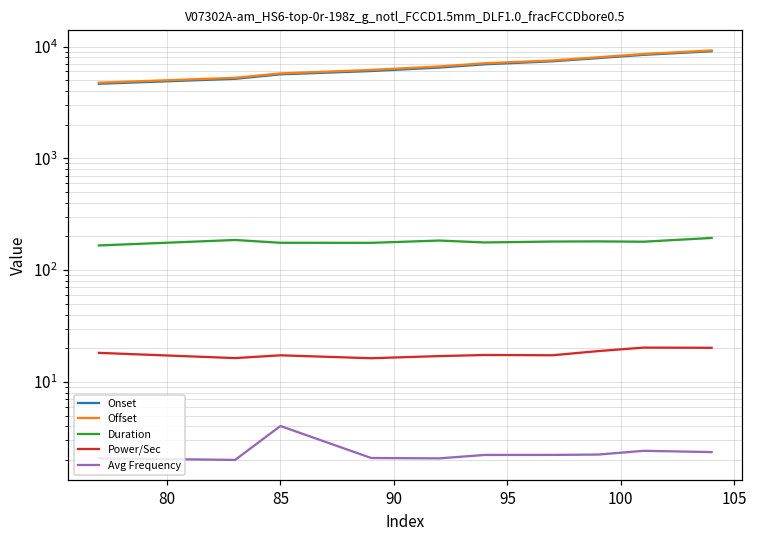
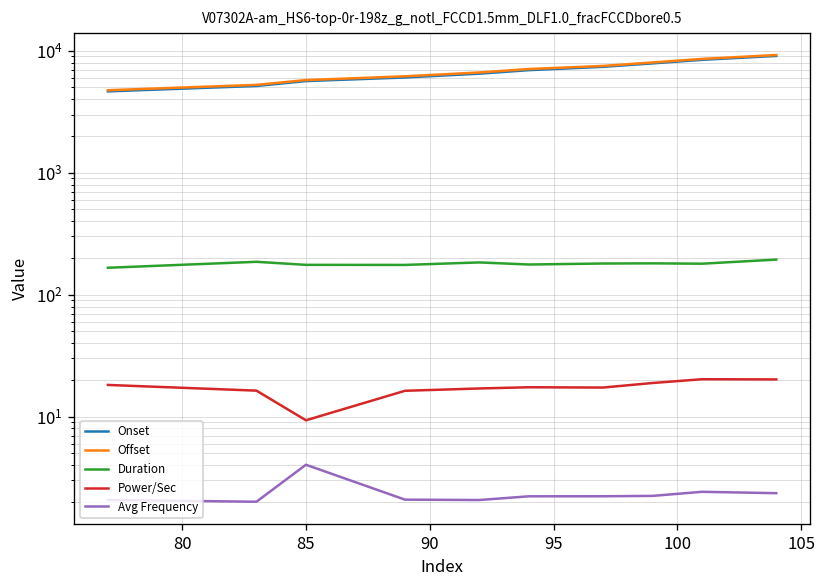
  {
    "Duration": {
      "85": 180
    },
    "Power/Sec": {
-     "85": 17
+     "85": 9
    },
    "Avg Frequency": {
      "85": 4
    }
  }
